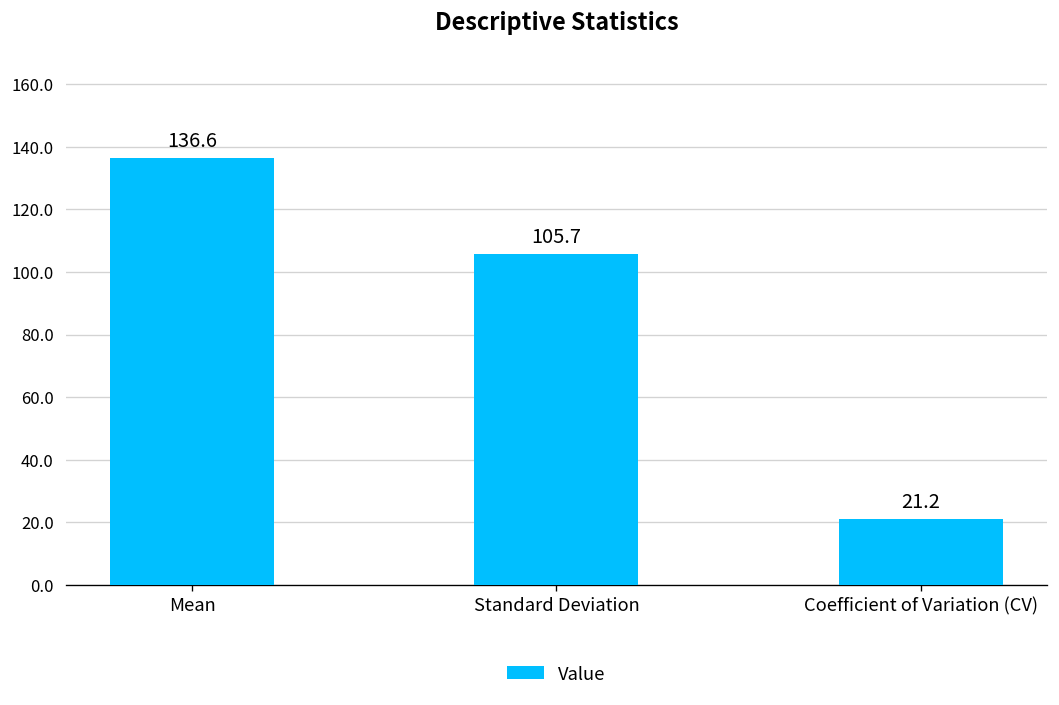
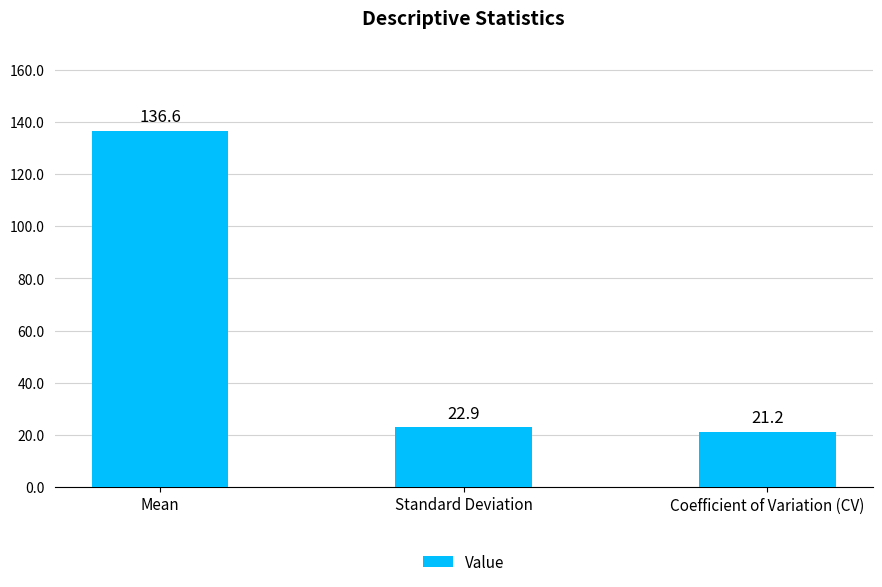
  {
    "Mean": 136.6,
-   "Standard Deviation": 105.7,
+   "Standard Deviation": 22.9,
    "Coefficient of Variation (CV)": 21.2
  }
